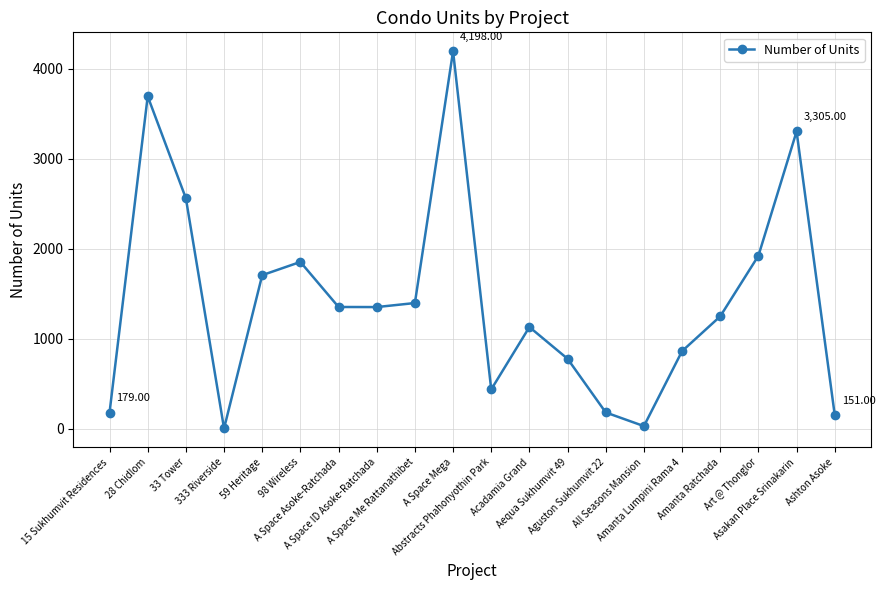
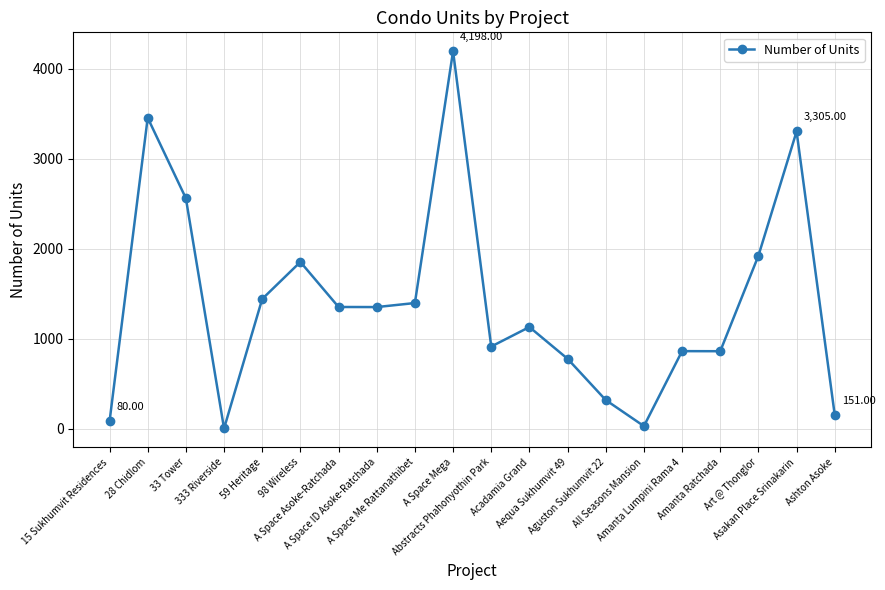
  {
-   "15 Sukhumvit Residences": "179.00",
-   "28 Chidlom": "3700",
-   "59 Heritage": "1700",
+   "15 Sukhumvit Residences": "80.00",
+   "28 Chidlom": "3500",
+   "59 Heritage": "1400",
    "A Space Mega": "4,198.00",
-   "Abstracts Phahonyothin Park": "400",
-   "Aguston Sukhumvit 22": "200",
-   "Amanta Ratchada": "1200",
+   "Abstracts Phahonyothin Park": "900",
+   "Aguston Sukhumvit 22": "300",
+   "Amanta Ratchada": "900",
    "Asakan Place Srinakarin": "3,305.00",
    "Ashton Asoke": "151.00"
  }
